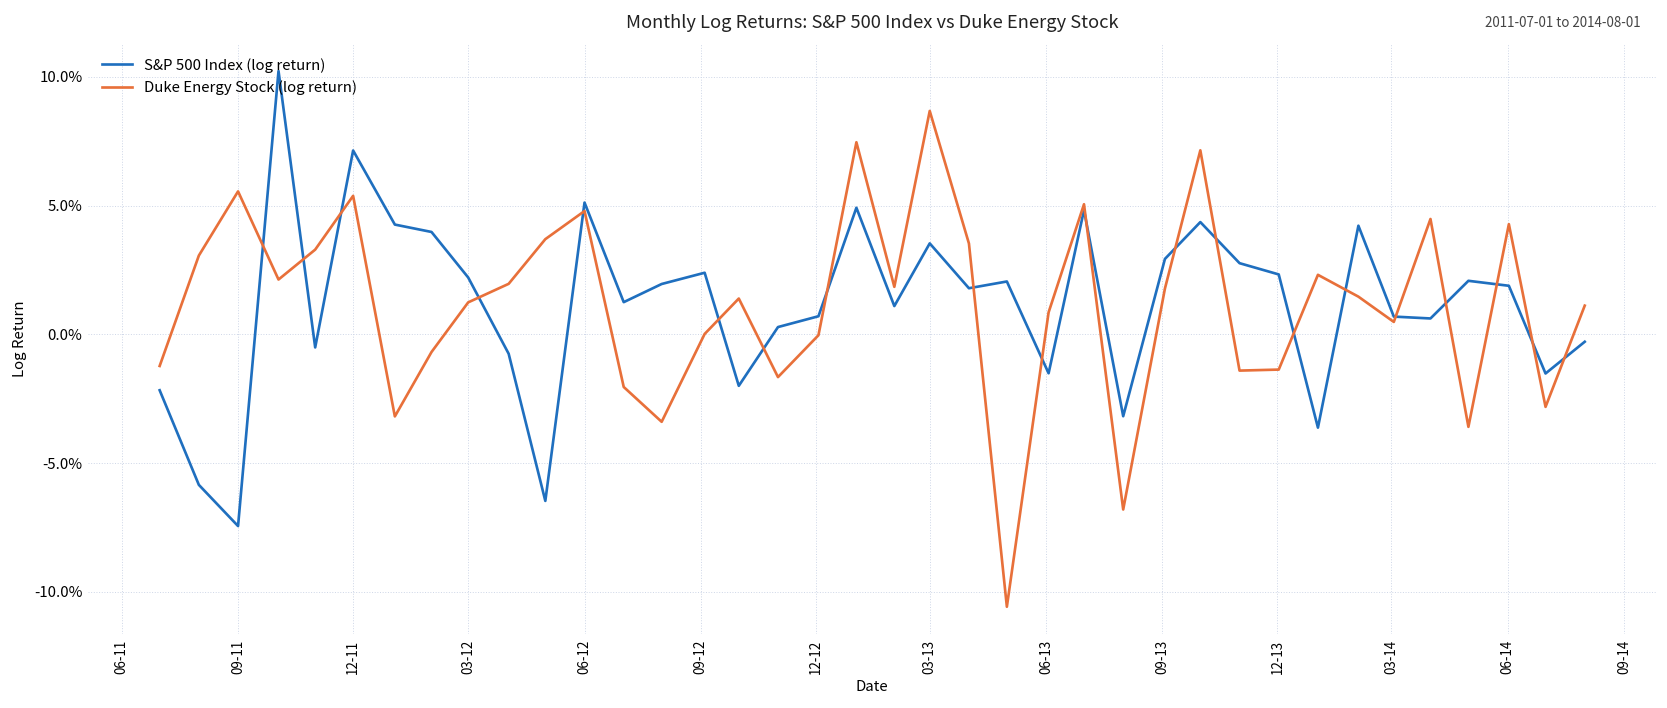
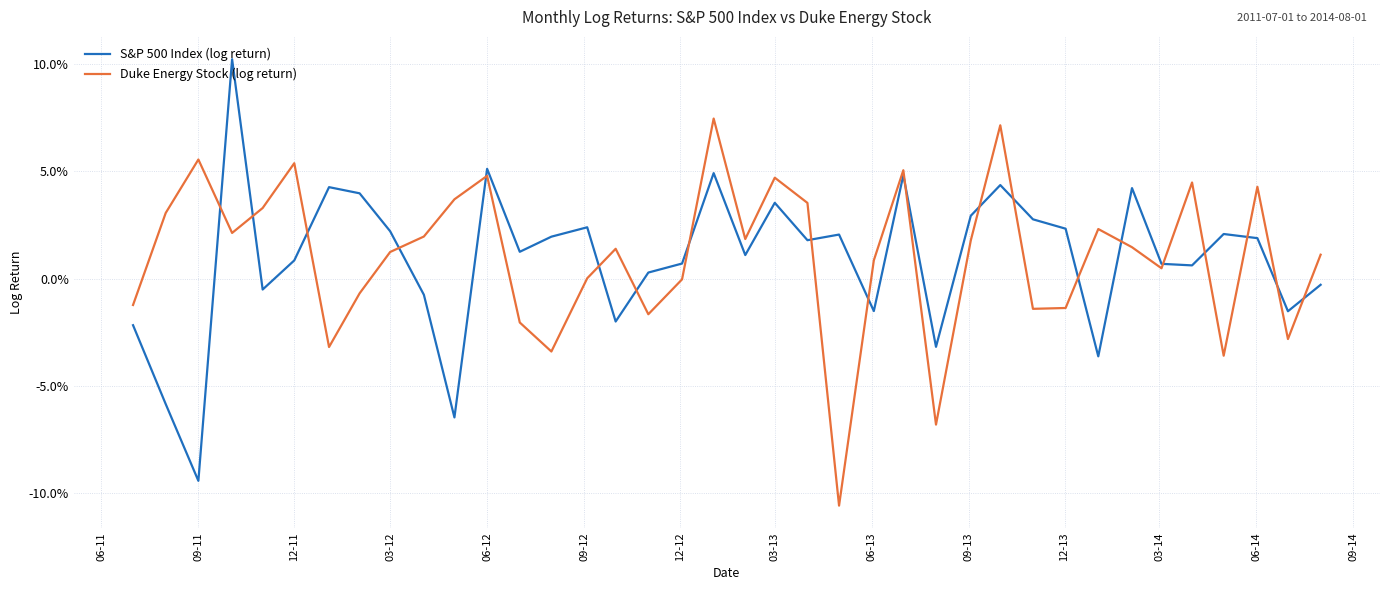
  {
    "S&P 500 Index (log return)": {
-     "09-11": "-7.4%",
-     "12-11": "7.1%",
+     "09-11": "-9.4%",
+     "12-11": "0.8%",
      "03-12": "2.2%",
      "06-12": "5.1%",
      "03-13": "3.5%"
    },
    "Duke Energy Stock (log return)": {
      "09-11": "5.6%",
      "12-11": "5.4%",
      "03-12": "1.2%",
      "06-12": "4.8%",
-     "03-13": "8.7%"
+     "03-13": "4.7%"
    }
  }
